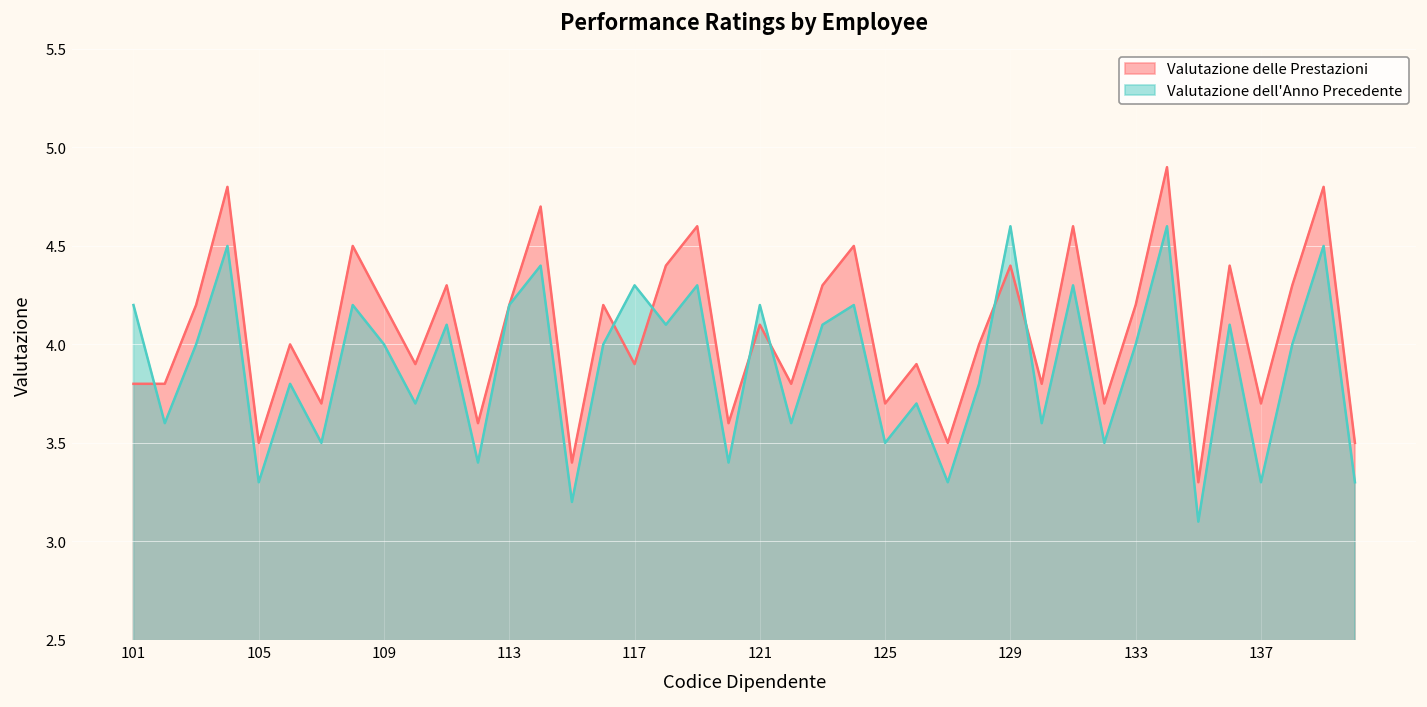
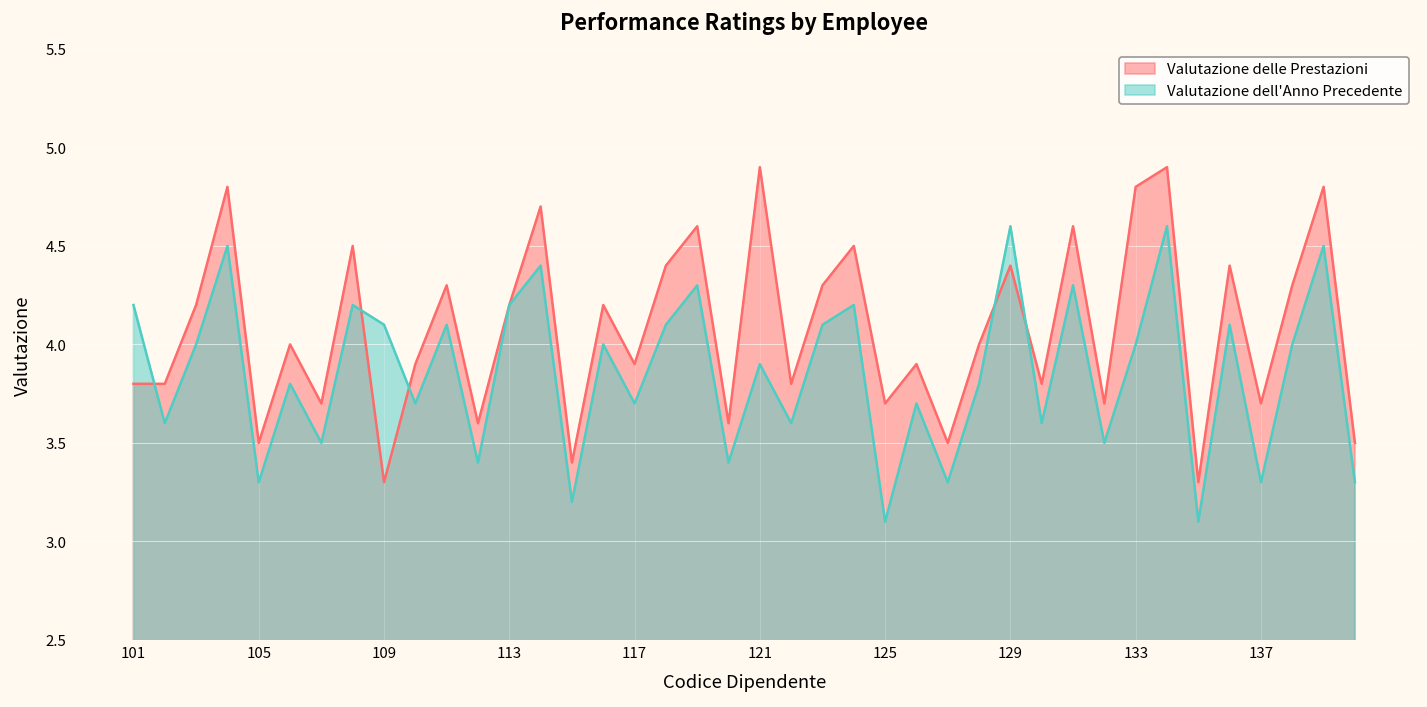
  {
    "Valutazione delle Prestazioni": {
      "101": 3.8,
      "105": 3.5,
-     "109": 4.2,
+     "109": 3.3,
      "117": 3.9,
-     "121": 4.1,
+     "121": 4.9,
      "125": 3.7,
      "129": 4.4,
-     "133": 4.2,
+     "133": 4.8,
      "137": 3.7
    },
    "Valutazione dell'Anno Precedente": {
      "101": 4.2,
      "105": 3.3,
-     "109": 4.0,
-     "117": 4.3,
-     "121": 4.2,
-     "125": 3.5,
+     "109": 4.1,
+     "117": 3.7,
+     "121": 3.9,
+     "125": 3.1,
      "129": 4.6,
      "133": 4.0,
      "137": 3.3
    }
  }
